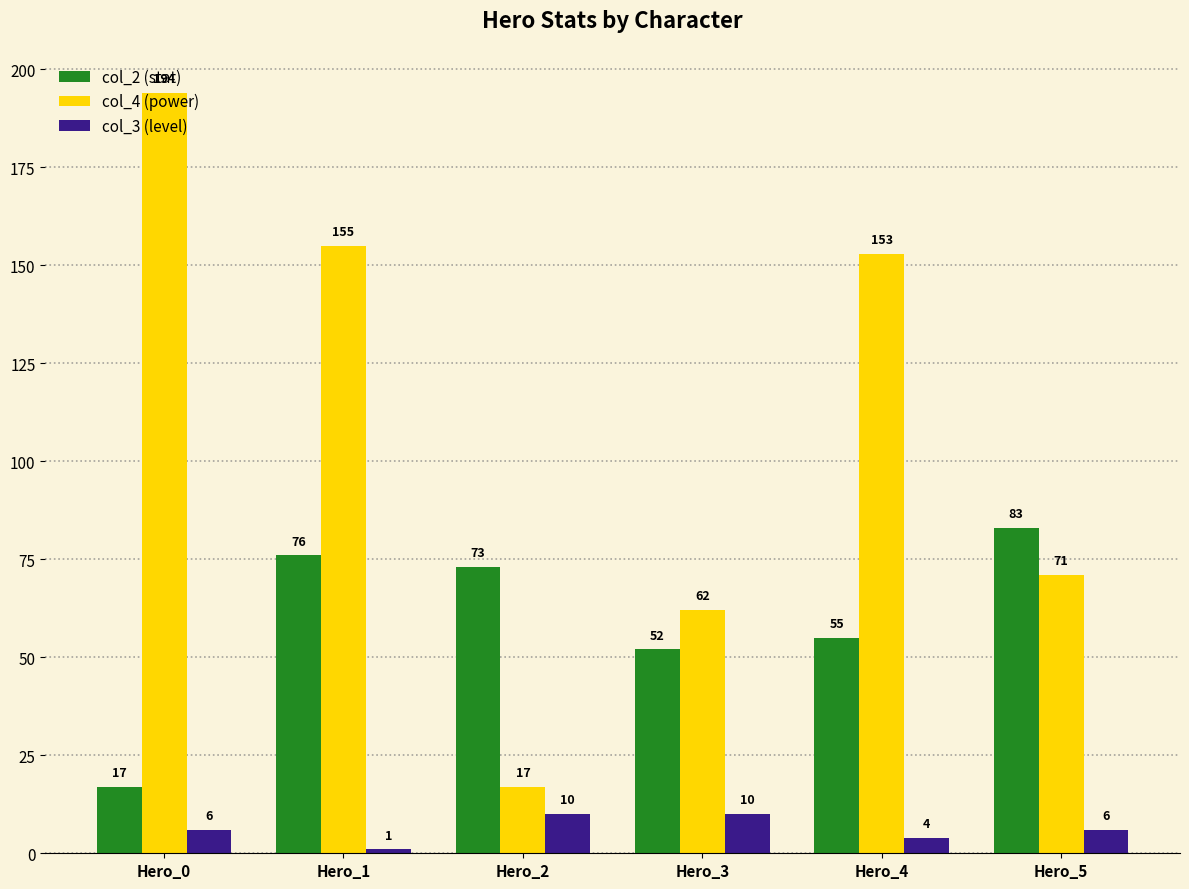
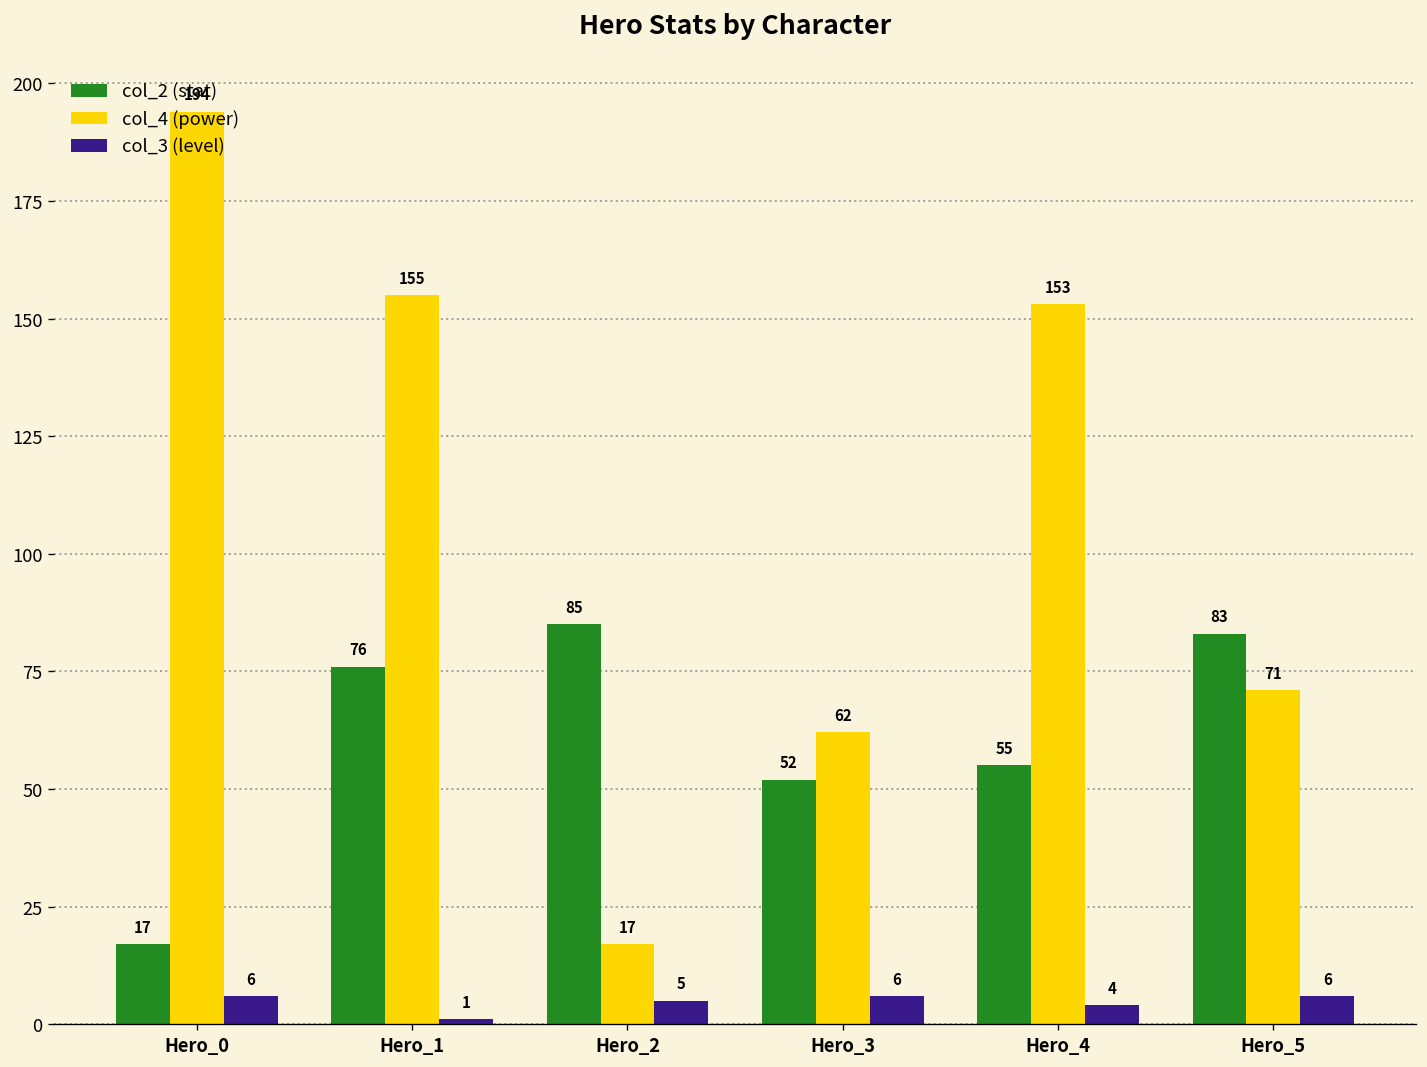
  {
    "col_2 (stat)": {
      "Hero_0": 17,
      "Hero_1": 76,
-     "Hero_2": 73,
+     "Hero_2": 85,
      "Hero_3": 52,
      "Hero_4": 55,
      "Hero_5": 83
    },
    "col_4 (power)": {
      "Hero_0": 194,
      "Hero_1": 155,
      "Hero_2": 17,
      "Hero_3": 62,
      "Hero_4": 153,
      "Hero_5": 71
    },
    "col_3 (level)": {
      "Hero_0": 6,
      "Hero_1": 1,
-     "Hero_2": 10,
-     "Hero_3": 10,
+     "Hero_2": 5,
+     "Hero_3": 6,
      "Hero_4": 4,
      "Hero_5": 6
    }
  }
